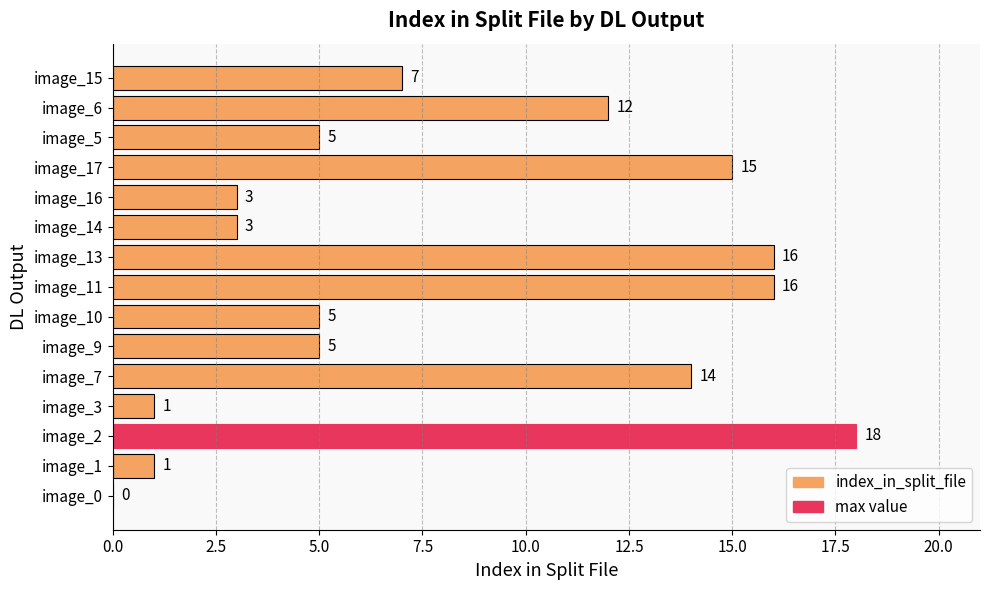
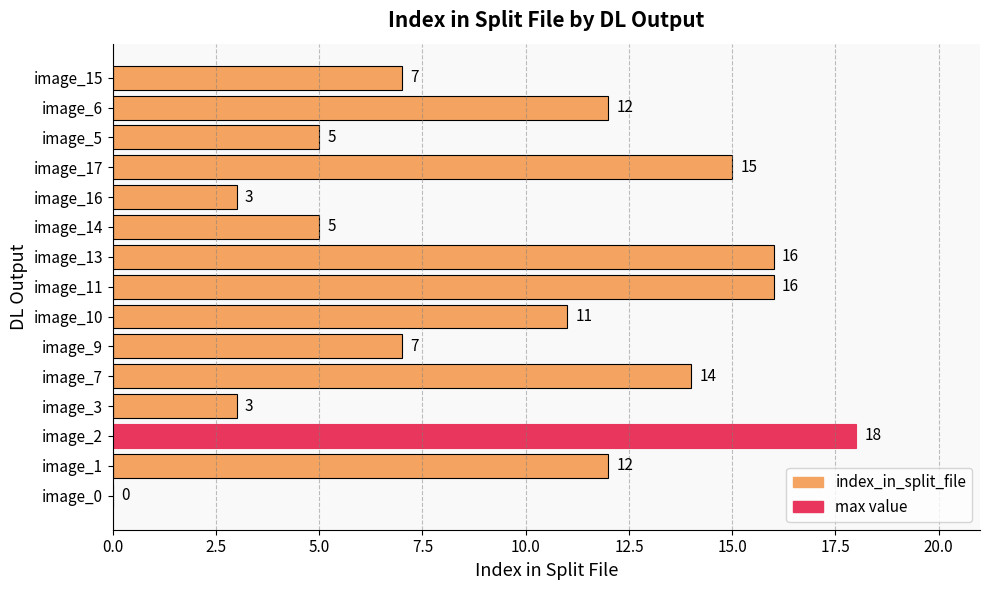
  {
    "image_15": 7,
    "image_6": 12,
    "image_5": 5,
    "image_17": 15,
    "image_16": 3,
-   "image_14": 3,
+   "image_14": 5,
    "image_13": 16,
    "image_11": 16,
-   "image_10": 5,
-   "image_9": 5,
+   "image_10": 11,
+   "image_9": 7,
    "image_7": 14,
-   "image_3": 1,
+   "image_3": 3,
    "image_2": 18,
-   "image_1": 1,
+   "image_1": 12,
    "image_0": 0
  }
